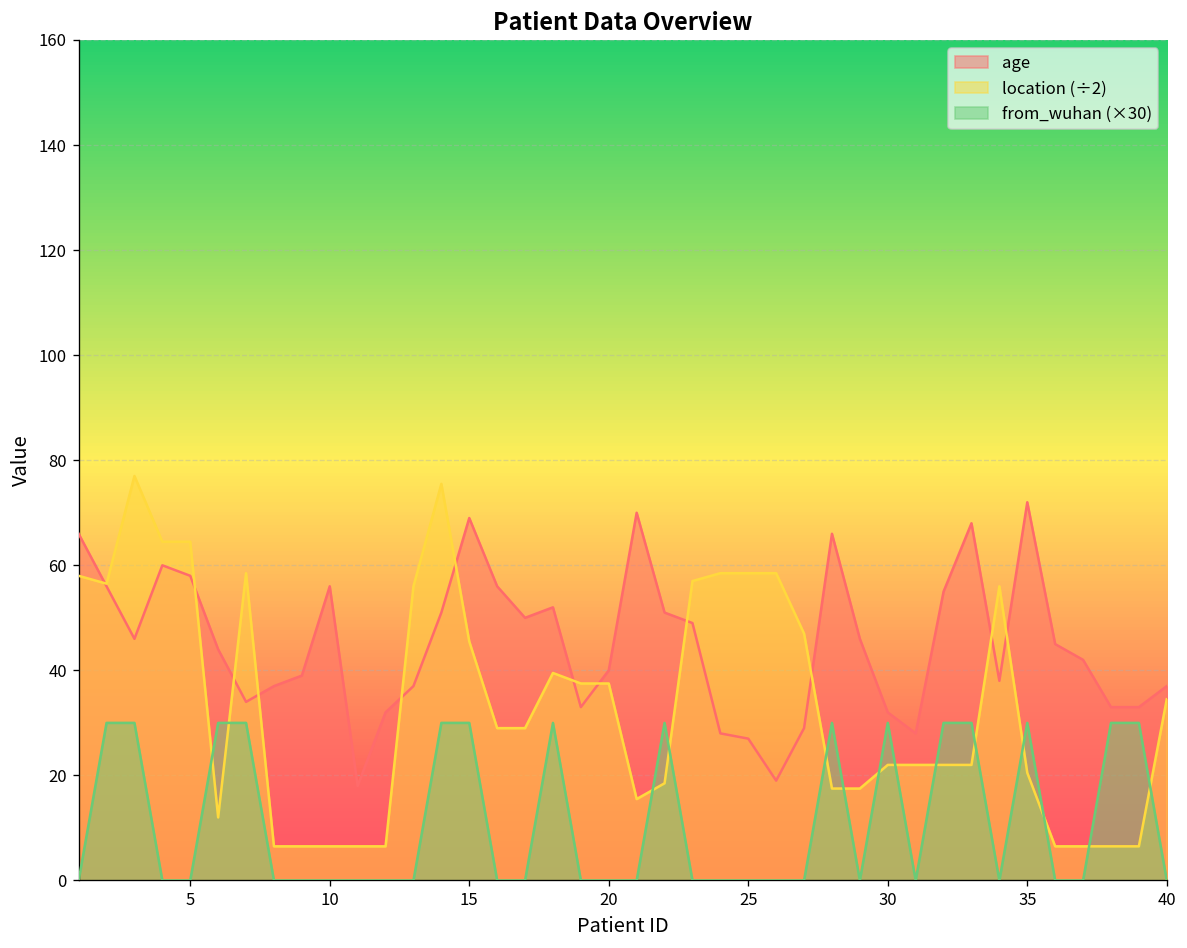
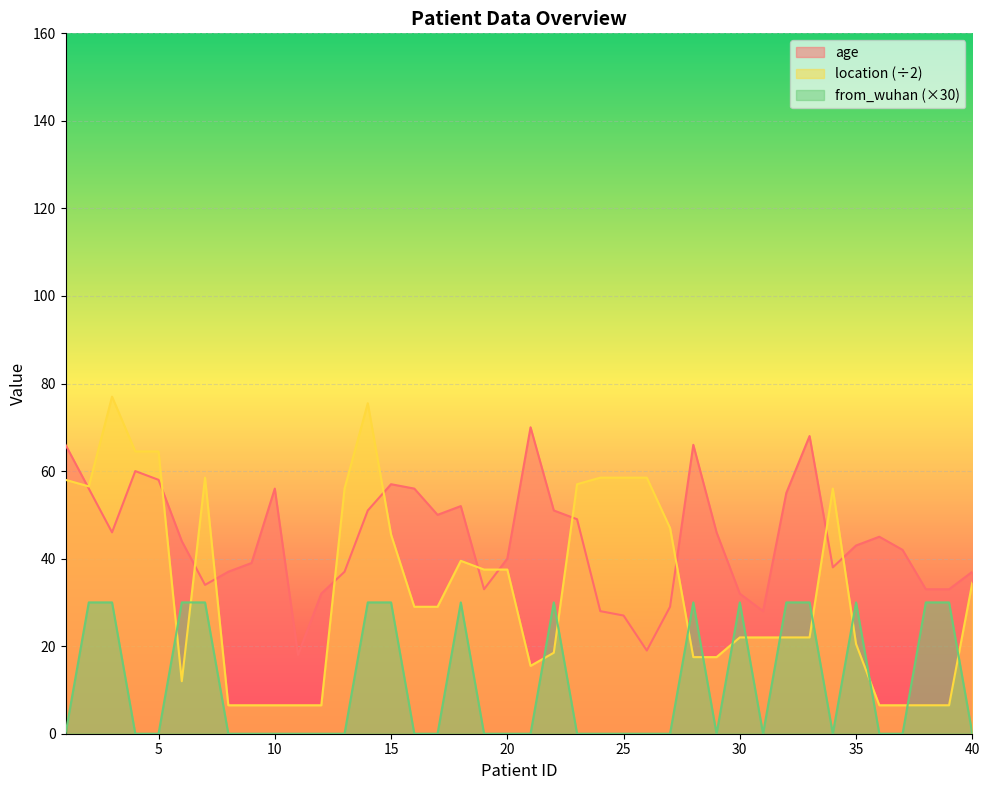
  {
    "age": {
      "5": 58,
      "10": 56,
-     "15": 69,
+     "15": 57,
      "20": 40,
      "25": 27,
      "30": 32,
-     "35": 72,
+     "35": 43,
      "40": 37
    },
    "location (÷2)": {
      "5": 65,
      "10": 7,
      "15": 46,
      "20": 38,
      "25": 59,
      "30": 22,
      "35": 21,
      "40": 35
    },
    "from_wuhan (×30)": {
      "5": 0,
      "10": 0,
      "15": 30,
      "20": 0,
      "25": 0,
      "30": 30,
      "35": 30,
      "40": 0
    }
  }
